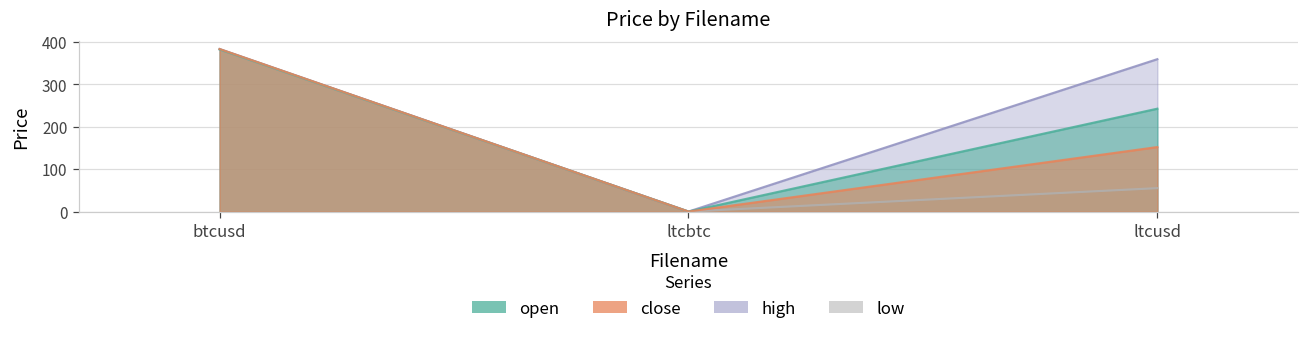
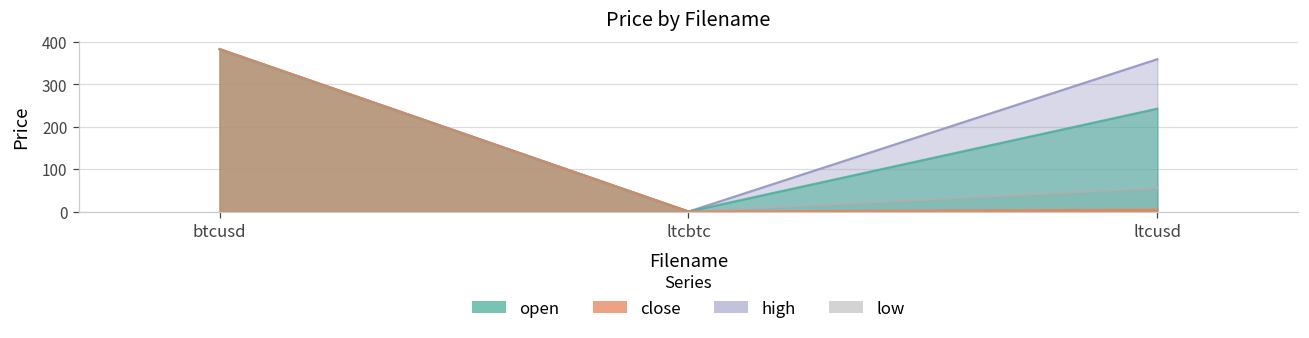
  {
    "open": {
      "ltcusd": 240
    },
    "close": {
-     "ltcusd": 150
+     "ltcusd": 0
    }
  }
